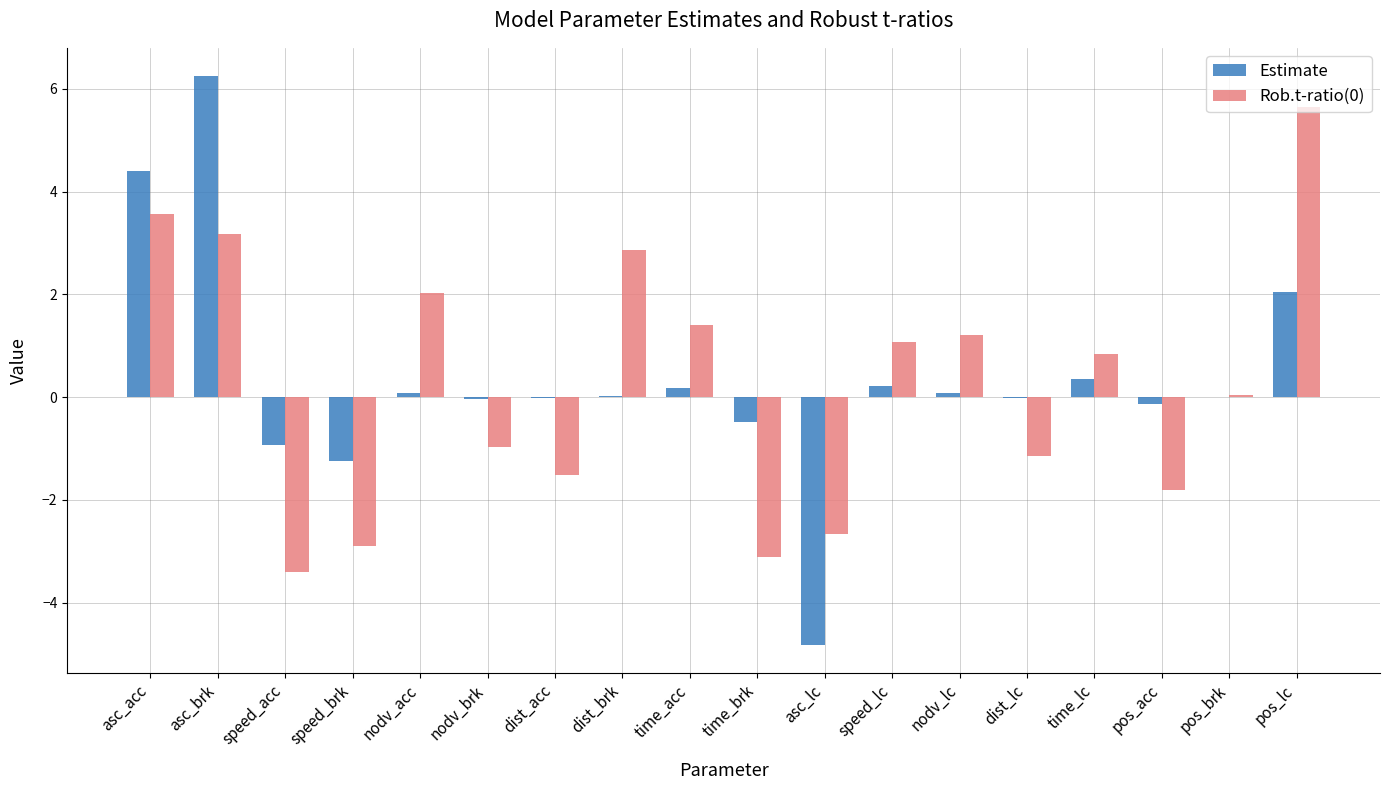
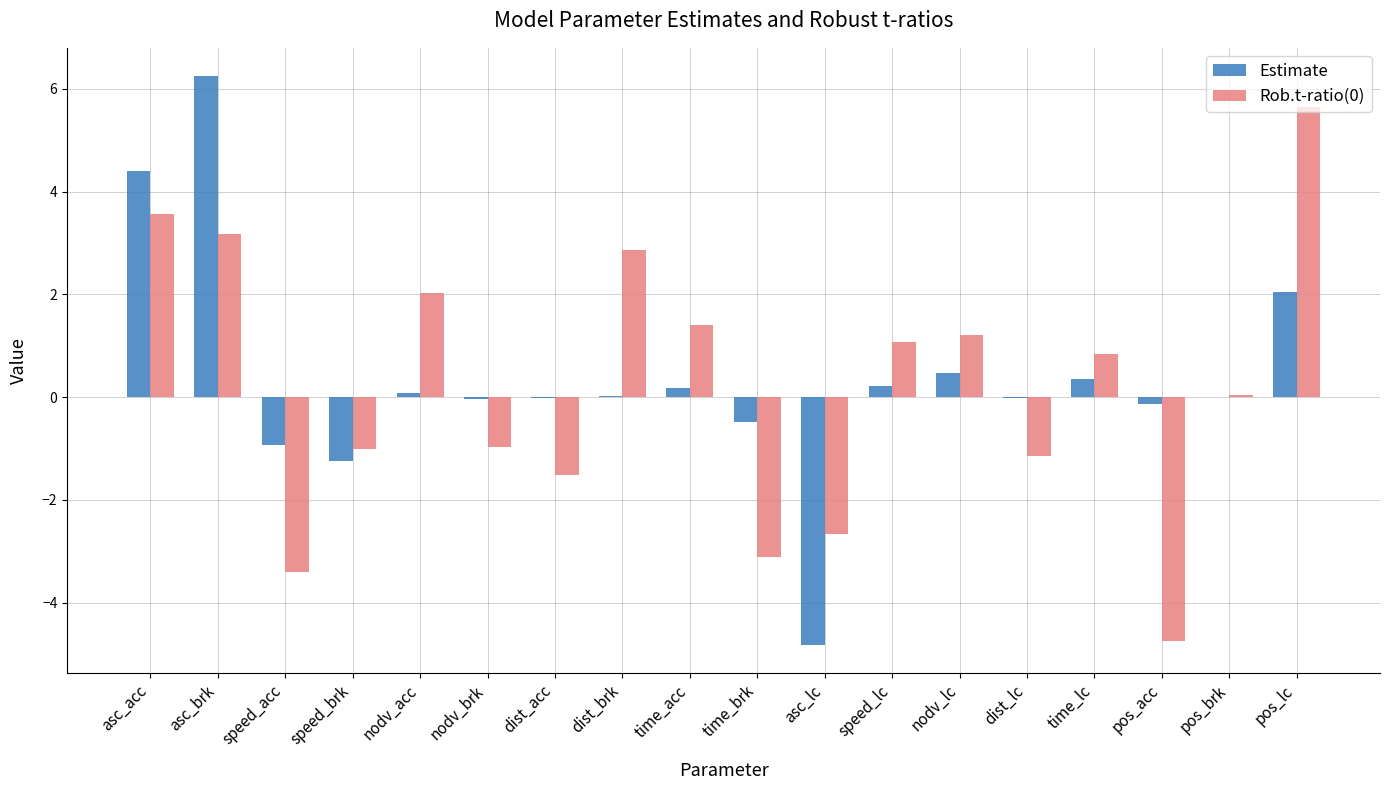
  {
    "Estimate": {
      "asc_acc": 4.4,
      "asc_brk": 6.2,
      "speed_acc": -0.9,
      "speed_brk": -1.2,
      "nodv_acc": 0.1,
      "time_acc": 0.2,
      "time_brk": -0.5,
      "asc_lc": -4.8,
      "speed_lc": 0.2,
-     "nodv_lc": 0.1,
+     "nodv_lc": 0.5,
      "time_lc": 0.3,
      "pos_acc": -0.1,
      "pos_lc": 2.0
    },
    "Rob.t-ratio(0)": {
      "asc_acc": 3.6,
      "asc_brk": 3.2,
      "speed_acc": -3.4,
-     "speed_brk": -2.9,
+     "speed_brk": -1.0,
      "nodv_acc": 2.0,
      "nodv_brk": -1.0,
      "dist_acc": -1.5,
      "dist_brk": 2.9,
      "time_acc": 1.4,
      "time_brk": -3.1,
      "asc_lc": -2.7,
      "speed_lc": 1.1,
      "nodv_lc": 1.2,
      "dist_lc": -1.1,
      "time_lc": 0.8,
-     "pos_acc": -1.8
+     "pos_acc": -4.7
    }
  }
